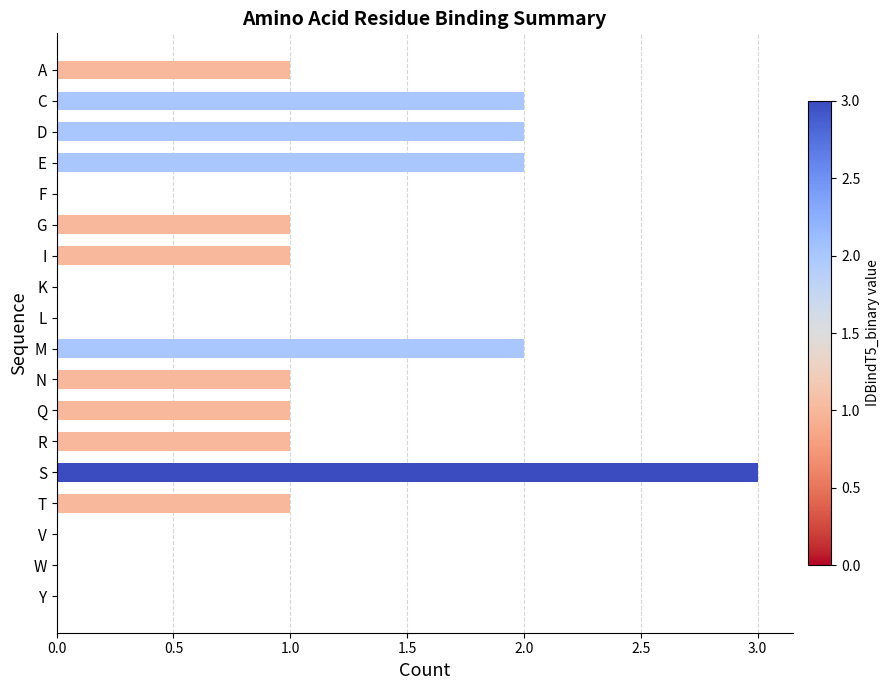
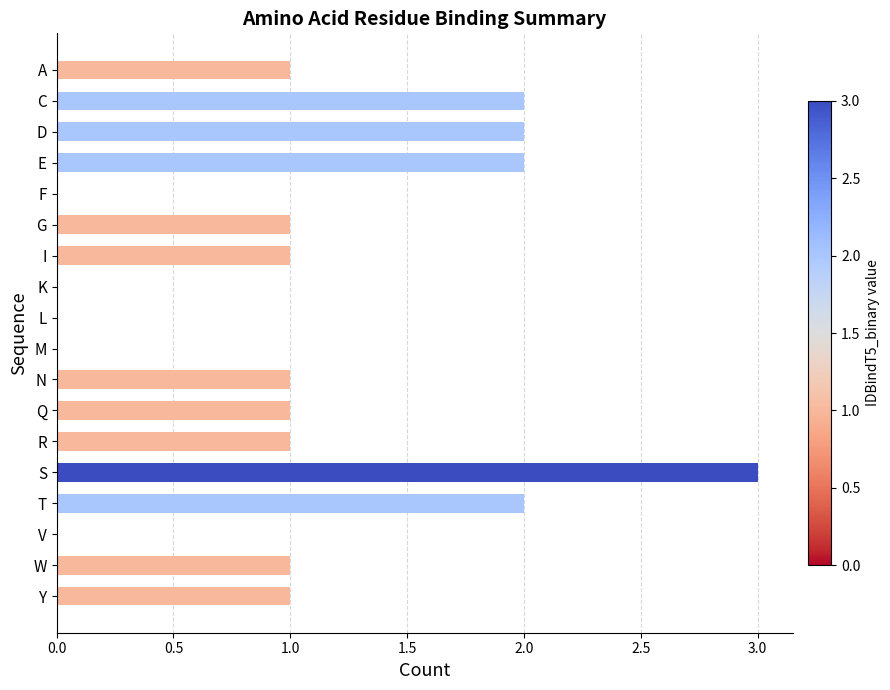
  {
    "A": 1,
    "C": 2,
    "D": 2,
    "E": 2,
    "F": 0,
    "G": 1,
    "I": 1,
    "K": 0,
    "L": 0,
-   "M": 2,
+   "M": 0,
    "N": 1,
    "Q": 1,
    "R": 1,
    "S": 3,
-   "T": 1,
+   "T": 2,
    "V": 0,
-   "W": 0,
-   "Y": 0
+   "W": 1,
+   "Y": 1
  }
